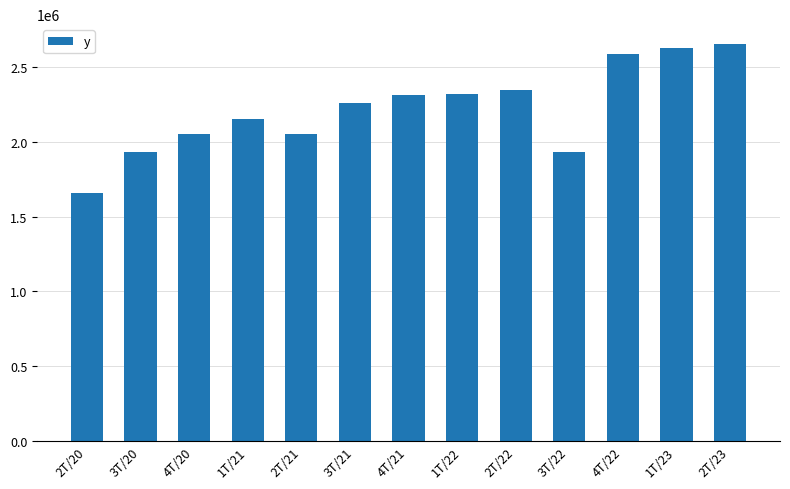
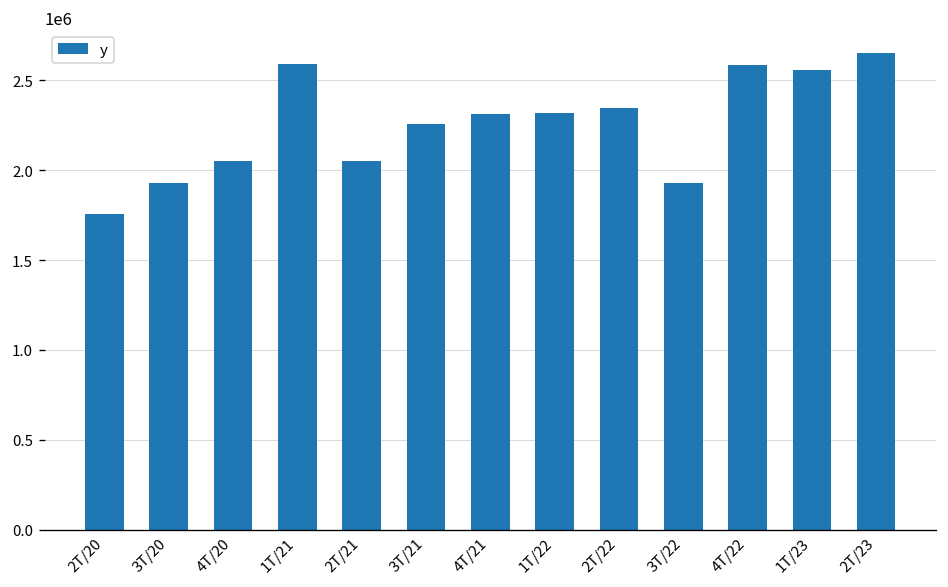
  {
-   "2T/20": 1650000,
+   "2T/20": 1760000,
    "3T/20": 1930000,
    "4T/20": 2050000,
-   "1T/21": 2150000,
+   "1T/21": 2590000,
    "2T/21": 2050000,
    "3T/21": 2250000,
    "4T/21": 2310000,
    "1T/22": 2320000,
    "2T/22": 2350000,
    "3T/22": 1930000,
    "4T/22": 2580000,
-   "1T/23": 2620000,
+   "1T/23": 2560000,
    "2T/23": 2650000
  }
